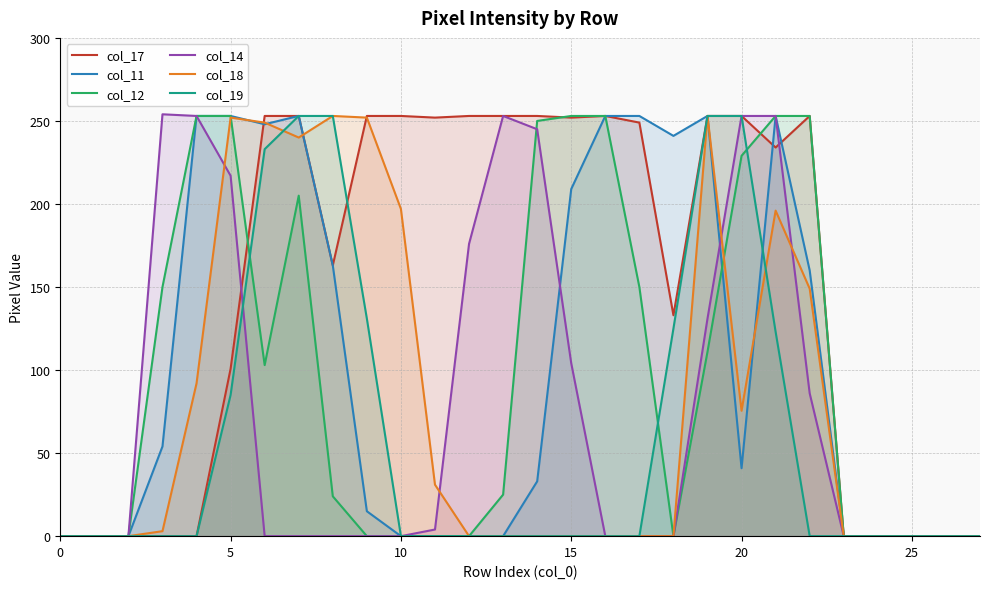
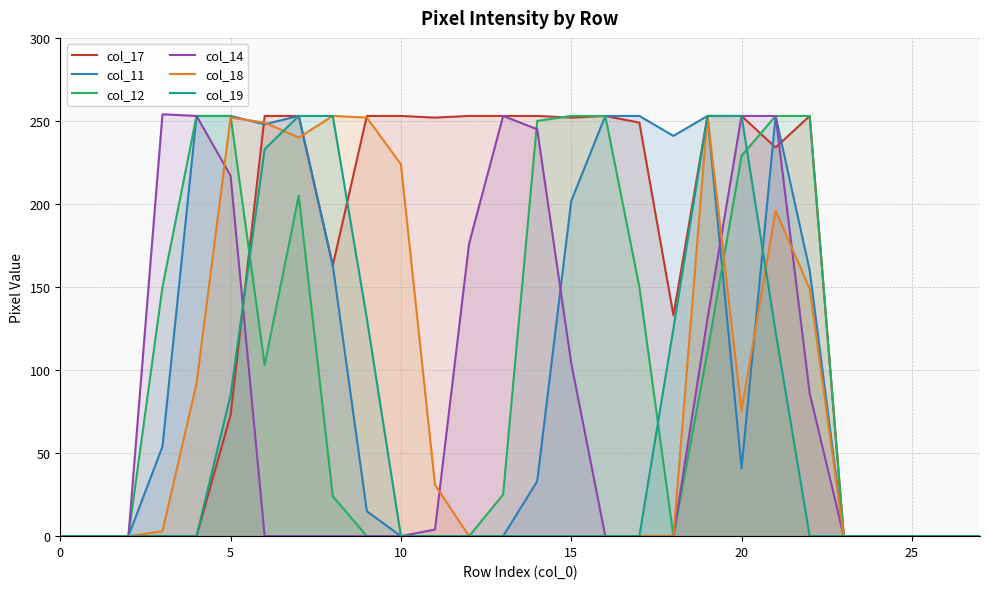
  {
    "col_17": {
-     "5": 101,
+     "5": 73,
      "10": 253
    },
    "col_11": {
-     "15": 209,
+     "15": 202,
      "20": 41
    },
    "col_14": {
      "5": 217,
      "15": 104
    },
    "col_18": {
-     "10": 197,
+     "10": 224,
      "20": 76
    }
  }
